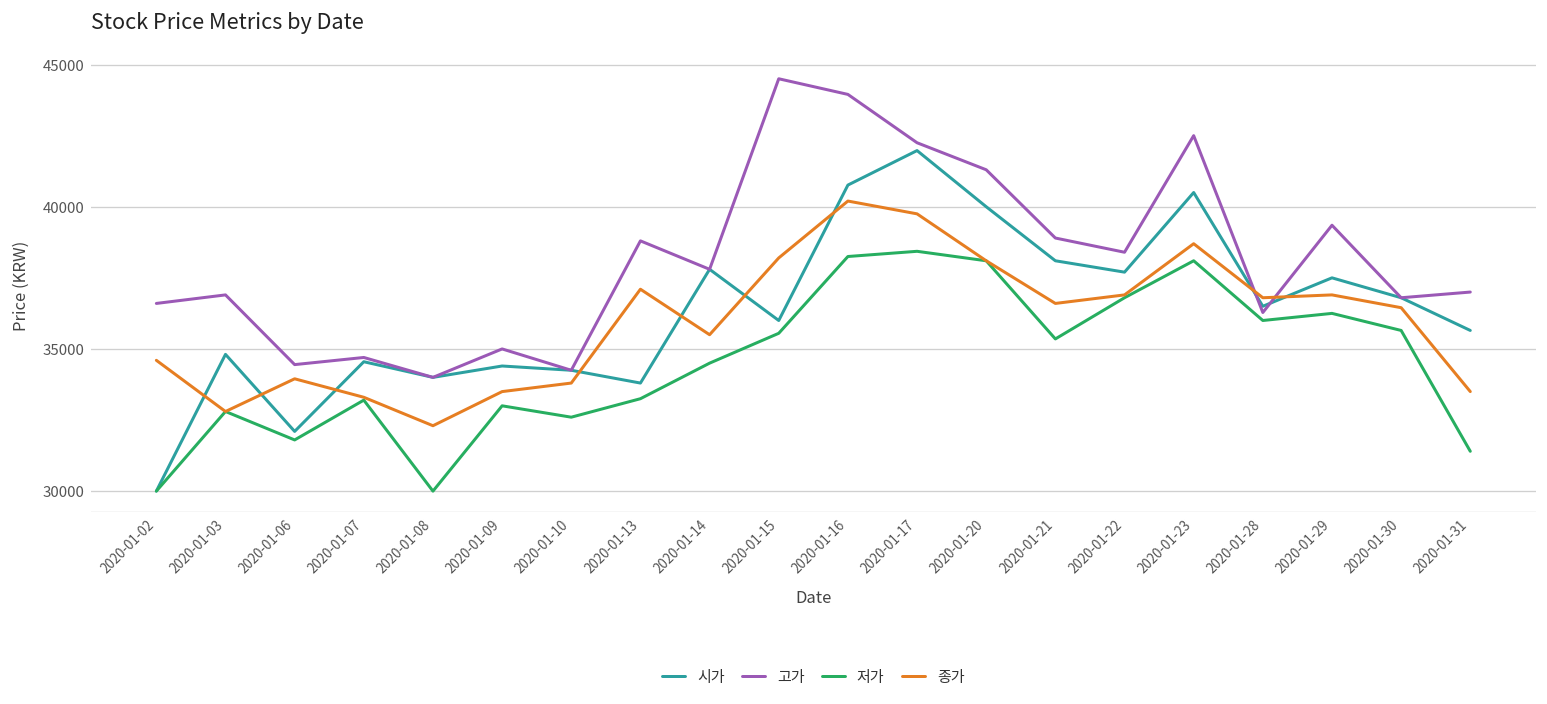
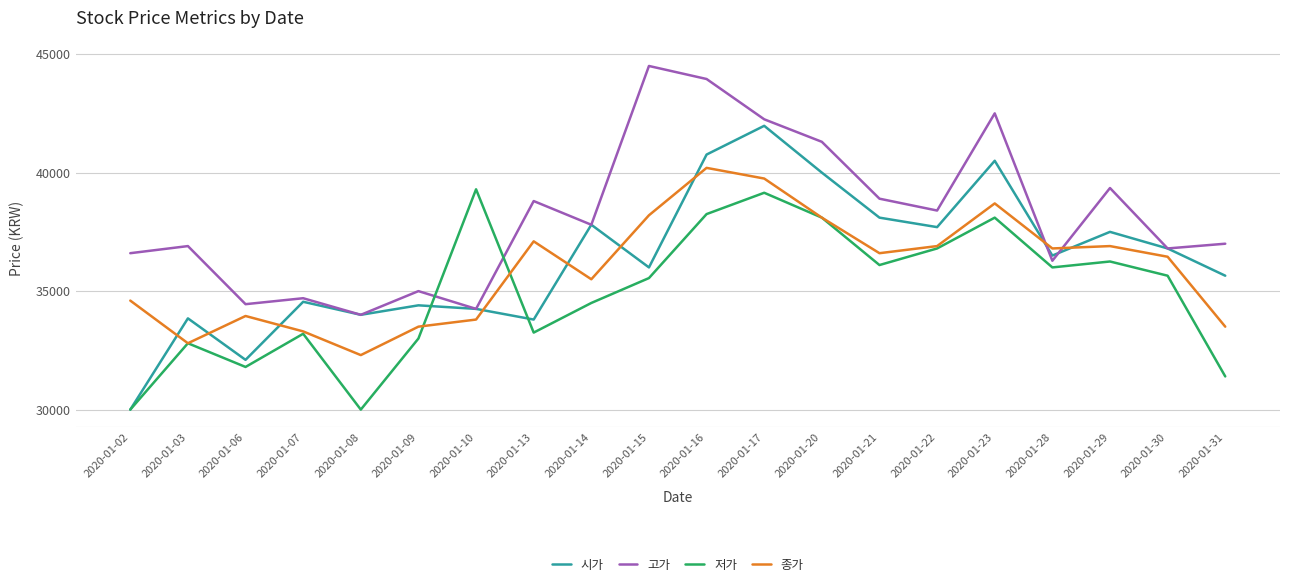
  {
    "시가": {
-     "2020-01-03": 34800,
+     "2020-01-03": 33900,
      "2020-01-06": 32100,
      "2020-01-07": 34600,
      "2020-01-09": 34400,
      "2020-01-13": 33800,
      "2020-01-15": 36000,
      "2020-01-16": 40800,
      "2020-01-17": 42000,
      "2020-01-20": 40000,
      "2020-01-21": 38100,
      "2020-01-22": 37700,
      "2020-01-23": 40500,
      "2020-01-28": 36500,
      "2020-01-29": 37500,
      "2020-01-31": 35700
    },
    "고가": {
      "2020-01-02": 36600,
      "2020-01-03": 36900,
      "2020-01-06": 34400,
      "2020-01-07": 34700,
      "2020-01-09": 35000,
      "2020-01-13": 38800,
      "2020-01-15": 44500,
      "2020-01-16": 44000,
      "2020-01-17": 42300,
      "2020-01-20": 41300,
      "2020-01-21": 38900,
      "2020-01-22": 38400,
      "2020-01-23": 42500,
      "2020-01-28": 36300,
      "2020-01-29": 39400,
      "2020-01-31": 37000
    },
    "저가": {
      "2020-01-06": 31800,
      "2020-01-08": 30000,
      "2020-01-09": 33000,
-     "2020-01-10": 32600,
+     "2020-01-10": 39300,
      "2020-01-13": 33300,
      "2020-01-14": 34500,
      "2020-01-15": 35600,
      "2020-01-16": 38300,
-     "2020-01-17": 38400,
-     "2020-01-21": 35400,
+     "2020-01-17": 39200,
+     "2020-01-21": 36100,
      "2020-01-23": 38100,
      "2020-01-28": 36000,
      "2020-01-29": 36300,
      "2020-01-30": 35700,
      "2020-01-31": 31400
    },
    "종가": {
      "2020-01-02": 34600,
      "2020-01-06": 34000,
      "2020-01-08": 32300,
      "2020-01-09": 33500,
      "2020-01-10": 33800,
      "2020-01-13": 37100,
      "2020-01-14": 35500,
      "2020-01-15": 38200,
      "2020-01-16": 40200,
      "2020-01-17": 39800,
      "2020-01-21": 36600,
      "2020-01-23": 38700,
      "2020-01-28": 36800,
      "2020-01-29": 36900,
      "2020-01-30": 36500,
      "2020-01-31": 33500
    }
  }
